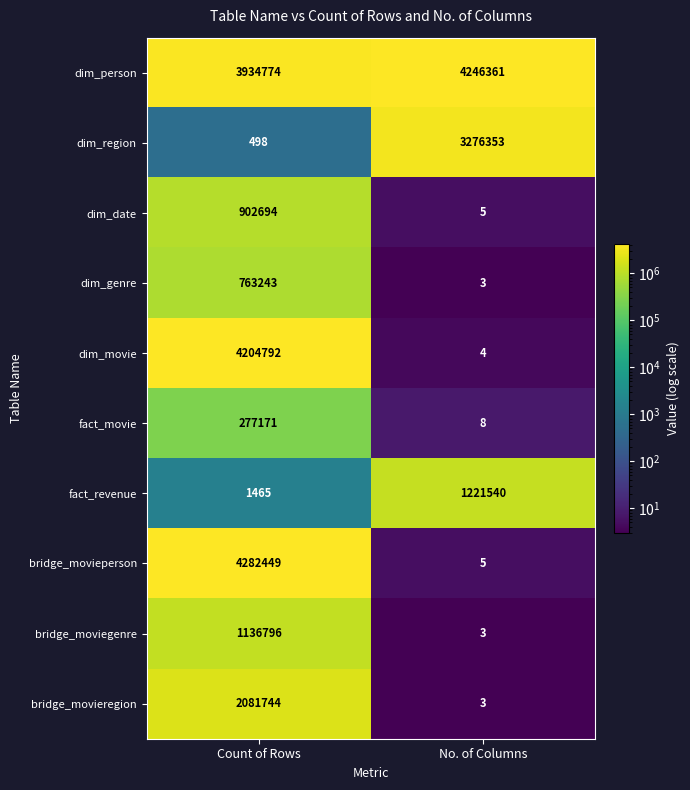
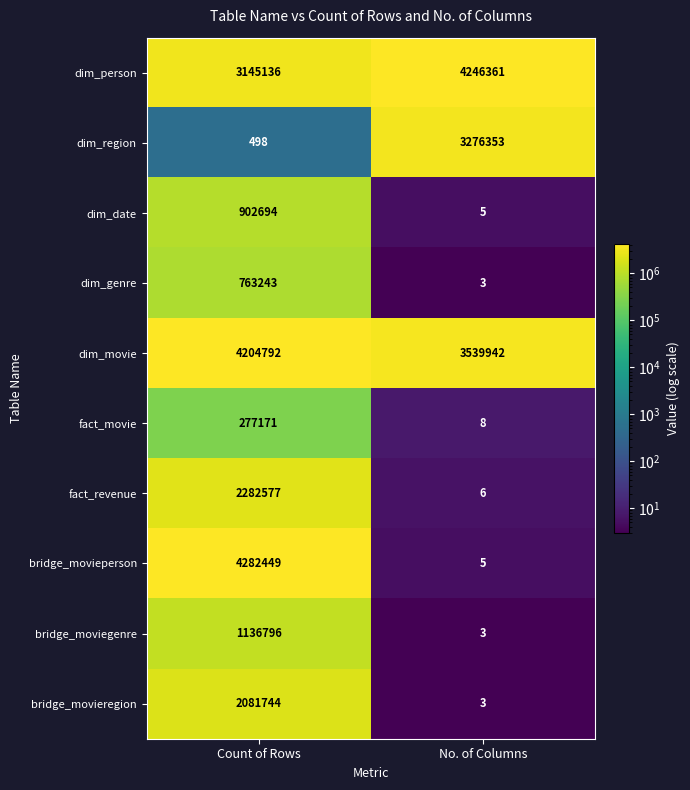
  {
    "dim_person": {
-     "Count of Rows": 3934774,
+     "Count of Rows": 3145136,
      "No. of Columns": 4246361
    },
    "dim_region": {
      "Count of Rows": 498,
      "No. of Columns": 3276353
    },
    "dim_date": {
      "Count of Rows": 902694,
      "No. of Columns": 5
    },
    "dim_genre": {
      "Count of Rows": 763243,
      "No. of Columns": 3
    },
    "dim_movie": {
      "Count of Rows": 4204792,
-     "No. of Columns": 4
+     "No. of Columns": 3539942
    },
    "fact_movie": {
      "Count of Rows": 277171,
      "No. of Columns": 8
    },
    "fact_revenue": {
-     "Count of Rows": 1465,
-     "No. of Columns": 1221540
+     "Count of Rows": 2282577,
+     "No. of Columns": 6
    },
    "bridge_movieperson": {
      "Count of Rows": 4282449,
      "No. of Columns": 5
    },
    "bridge_moviegenre": {
      "Count of Rows": 1136796,
      "No. of Columns": 3
    },
    "bridge_movieregion": {
      "Count of Rows": 2081744,
      "No. of Columns": 3
    }
  }
